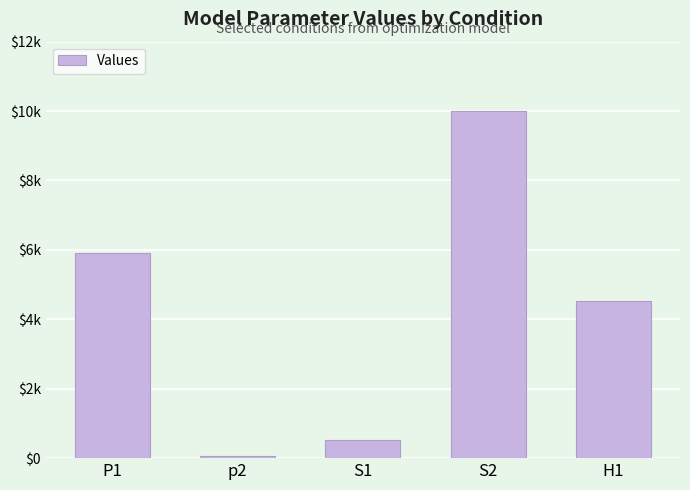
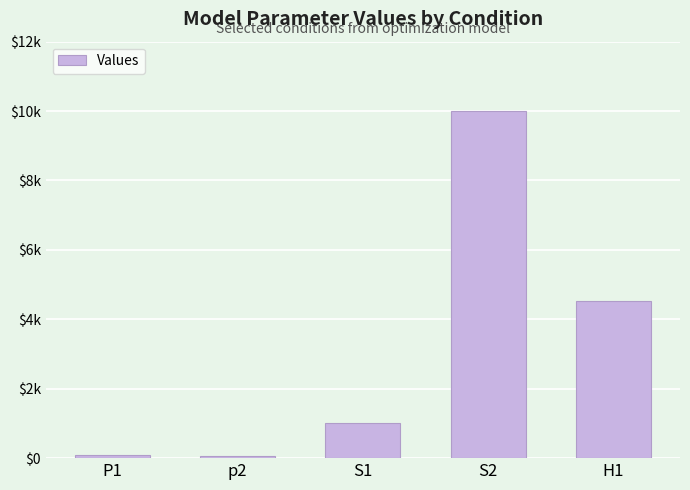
  {
-   "P1": "$5900",
-   "S1": "$500",
+   "P1": "$100",
+   "S1": "$1000",
    "S2": "$10000",
    "H1": "$4500"
  }
